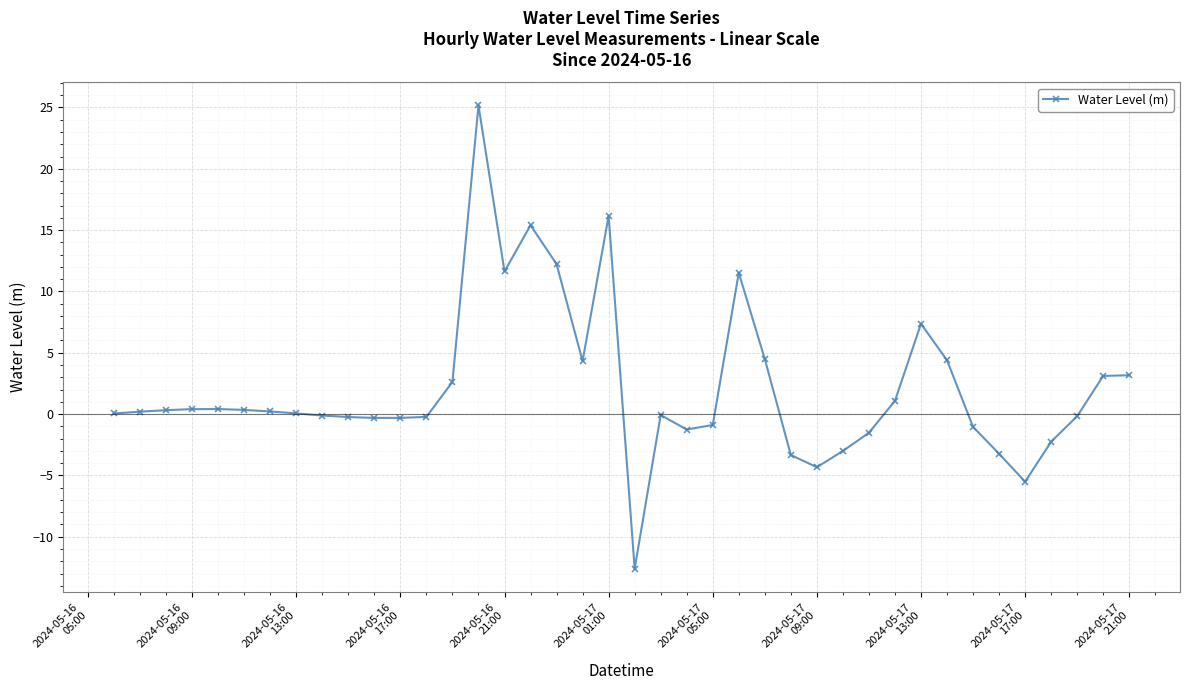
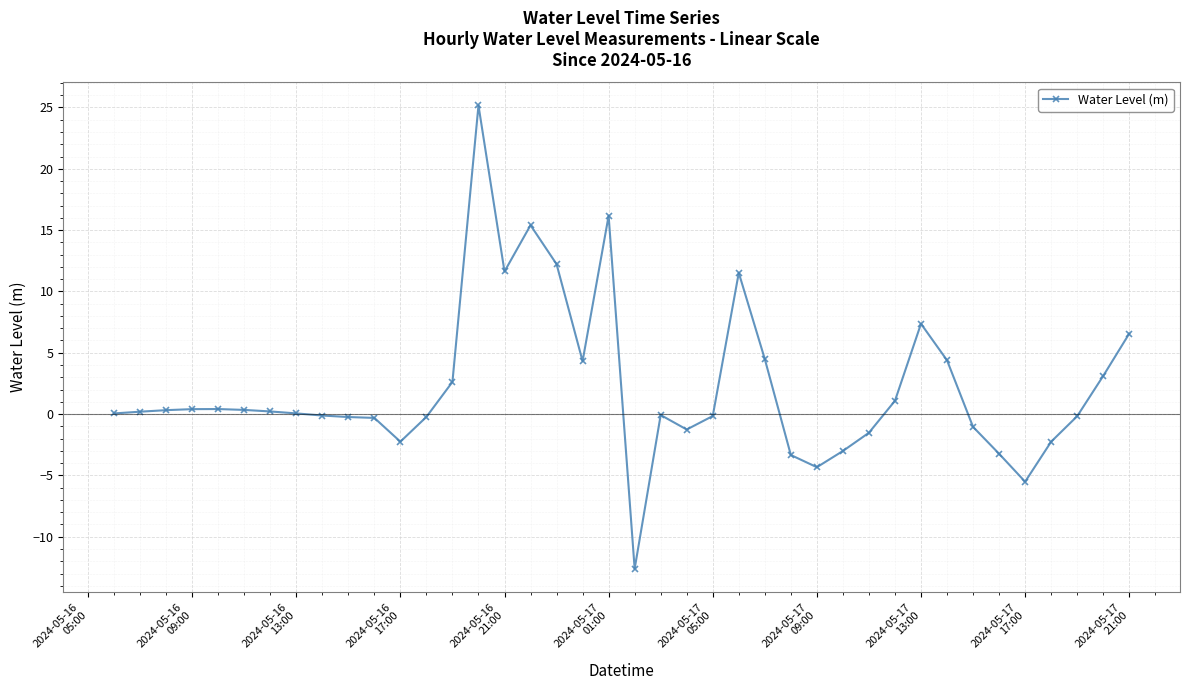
  {
    "2024-05-16 09:00": 0.4,
    "2024-05-16 13:00": 0.1,
-   "2024-05-16 17:00": -0.3,
+   "2024-05-16 17:00": -2.2,
    "2024-05-16 21:00": 11.6,
    "2024-05-17 01:00": 16.2,
-   "2024-05-17 05:00": -0.9,
+   "2024-05-17 05:00": -0.2,
    "2024-05-17 09:00": -4.3,
    "2024-05-17 13:00": 7.4,
    "2024-05-17 17:00": -5.5,
-   "2024-05-17 21:00": 3.2
+   "2024-05-17 21:00": 6.6
  }
